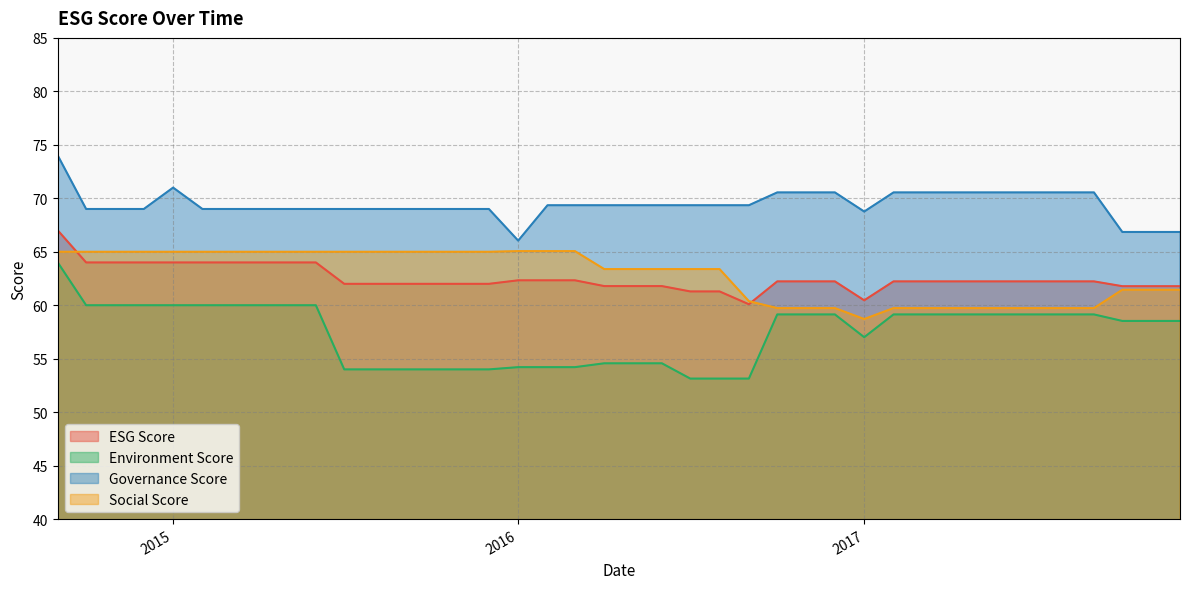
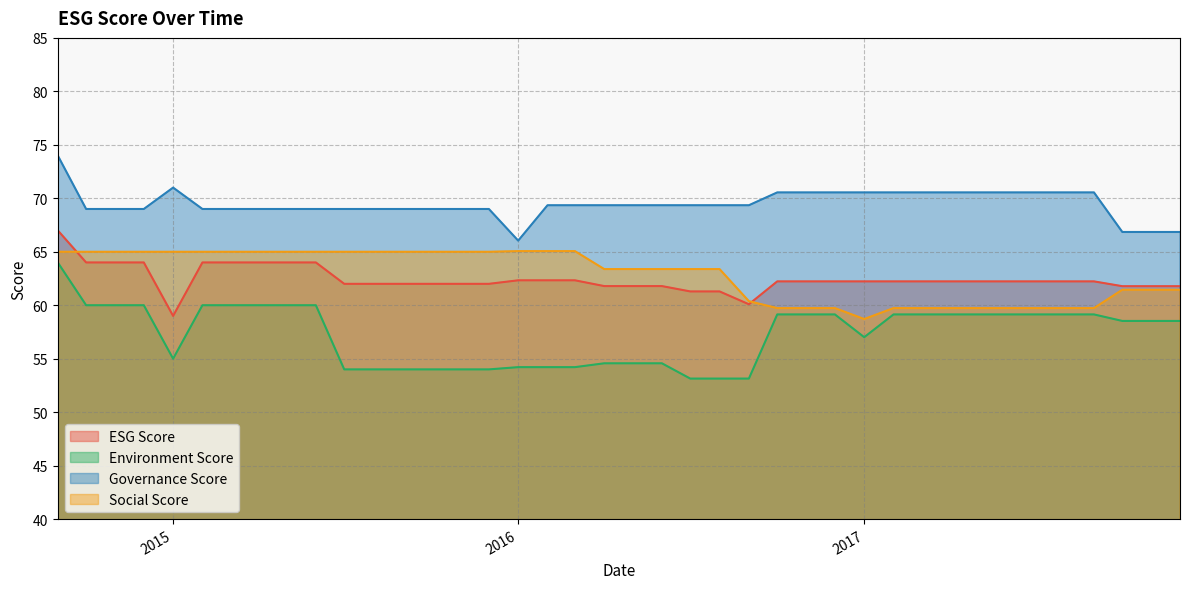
  {
    "ESG Score": {
-     "2015": 64,
+     "2015": 59,
      "2016": 62.3,
-     "2017": 60.5
+     "2017": 62.2
    },
    "Environment Score": {
-     "2015": 60,
+     "2015": 55,
      "2016": 54,
      "2017": 57
    },
    "Governance Score": {
      "2015": 71.0,
      "2016": 66.0,
-     "2017": 68.8
+     "2017": 70.6
    },
    "Social Score": {
      "2015": 65.0,
      "2016": 65.1,
      "2017": 58.7
    }
  }
